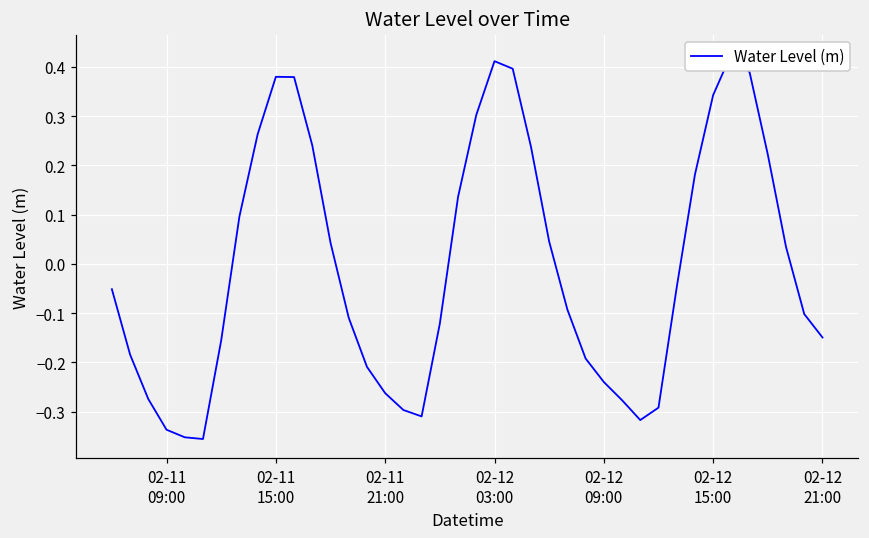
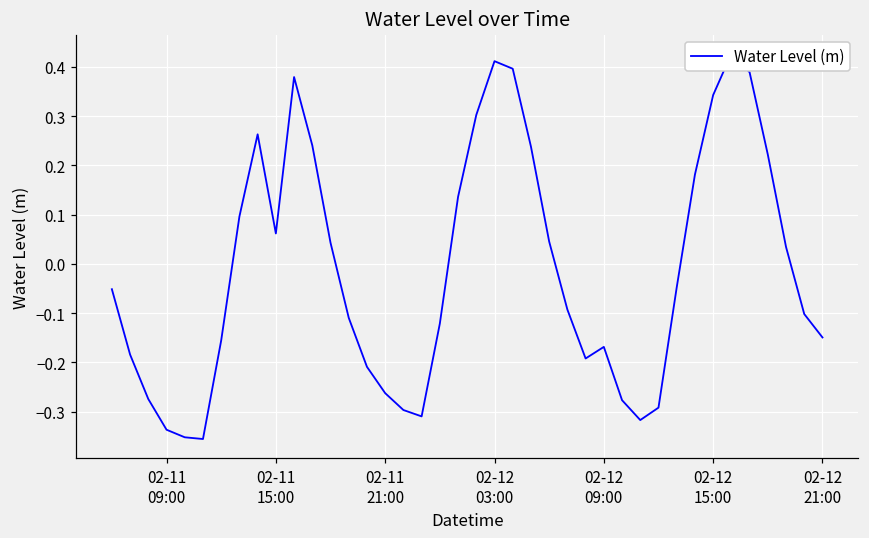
  {
    "02-11 09:00": -0.34,
-   "02-11 15:00": 0.38,
+   "02-11 15:00": 0.06,
    "02-11 21:00": -0.26,
    "02-12 03:00": 0.41,
-   "02-12 09:00": -0.24,
+   "02-12 09:00": -0.17,
    "02-12 15:00": 0.34,
    "02-12 21:00": -0.15
  }
